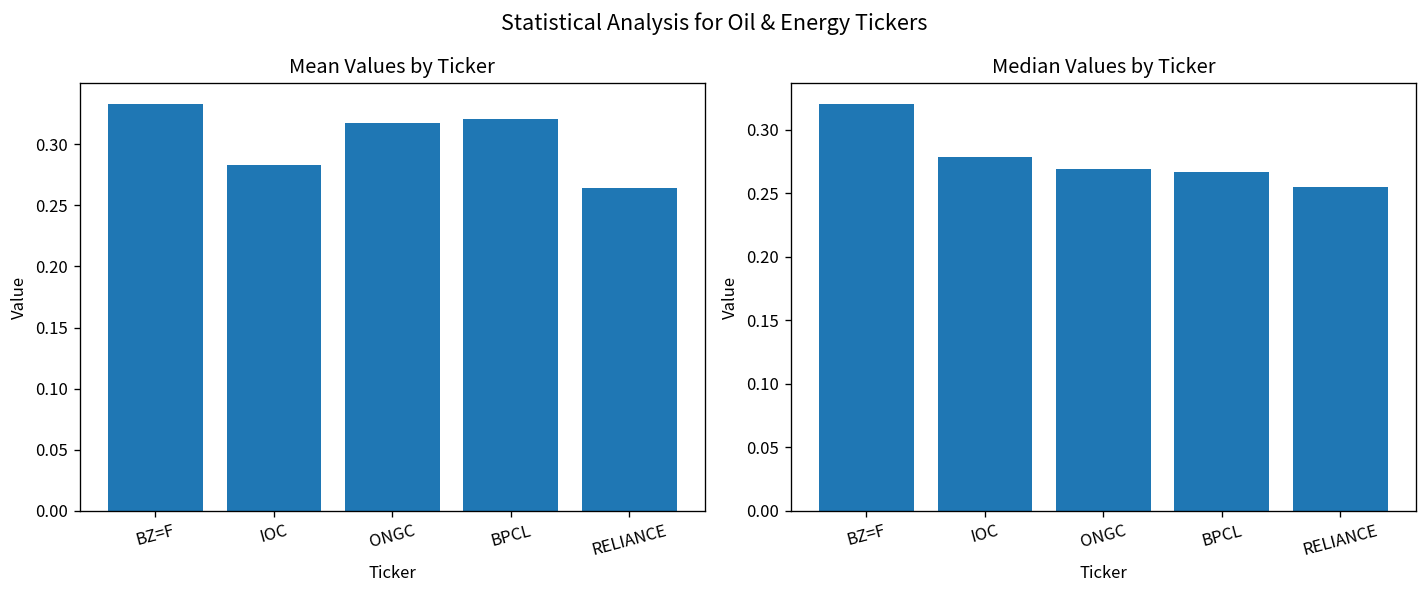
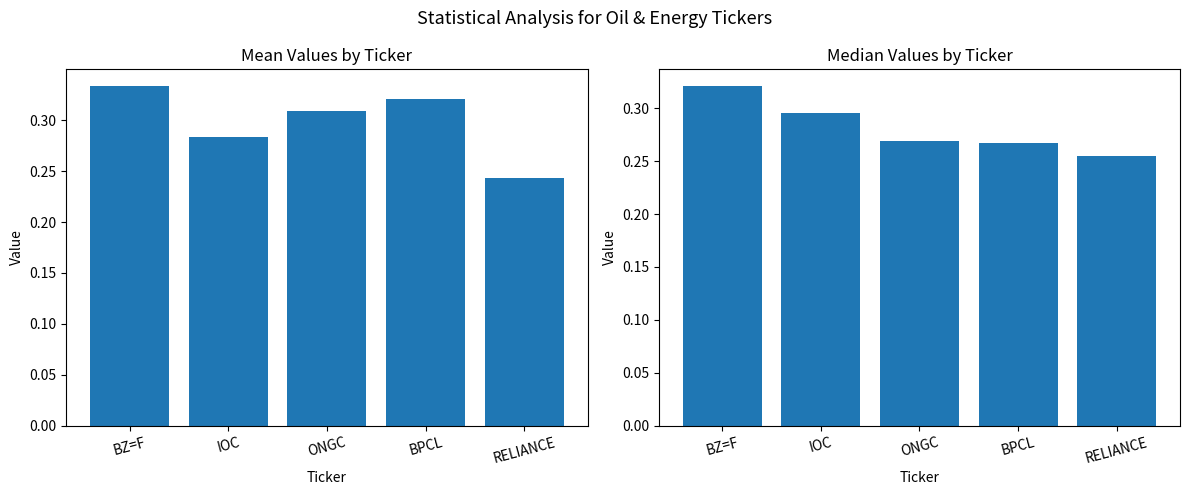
  {
    "Mean Values by Ticker": {
      "BZ=F": 0.333,
      "IOC": 0.283,
-     "ONGC": 0.317,
+     "ONGC": 0.309,
      "BPCL": 0.321,
-     "RELIANCE": 0.264
+     "RELIANCE": 0.244
    },
    "Median Values by Ticker": {
      "BZ=F": 0.321,
-     "IOC": 0.279,
+     "IOC": 0.295,
      "ONGC": 0.269,
      "BPCL": 0.267,
      "RELIANCE": 0.255
    }
  }
